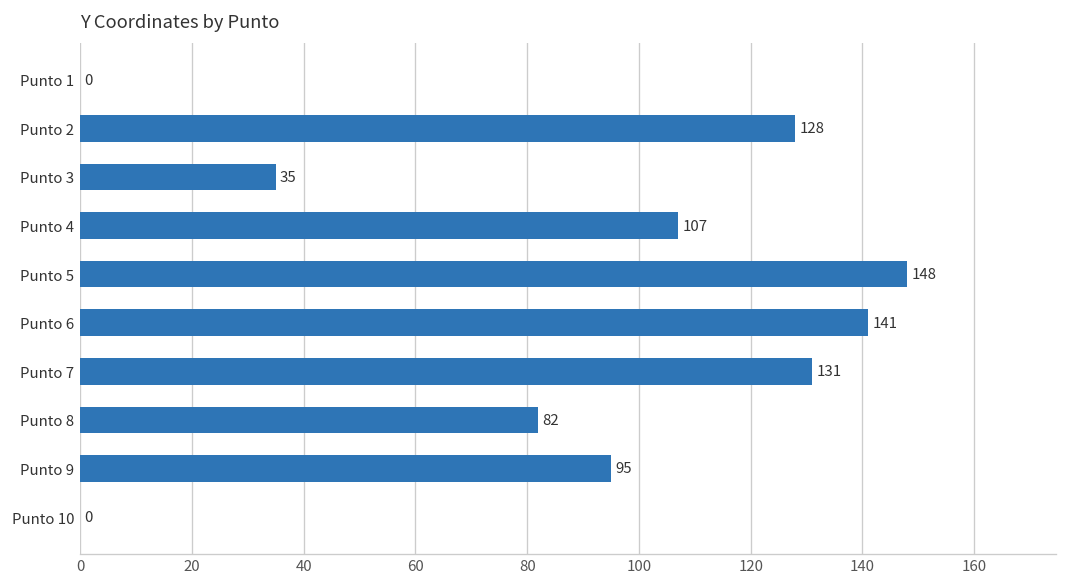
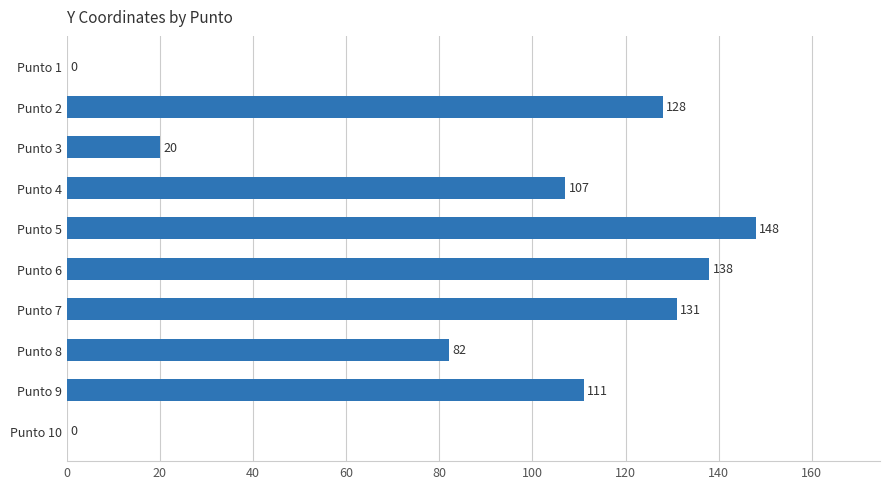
  {
    "Punto 1": 0,
    "Punto 2": 128,
-   "Punto 3": 35,
+   "Punto 3": 20,
    "Punto 4": 107,
    "Punto 5": 148,
-   "Punto 6": 141,
+   "Punto 6": 138,
    "Punto 7": 131,
    "Punto 8": 82,
-   "Punto 9": 95,
+   "Punto 9": 111,
    "Punto 10": 0
  }
